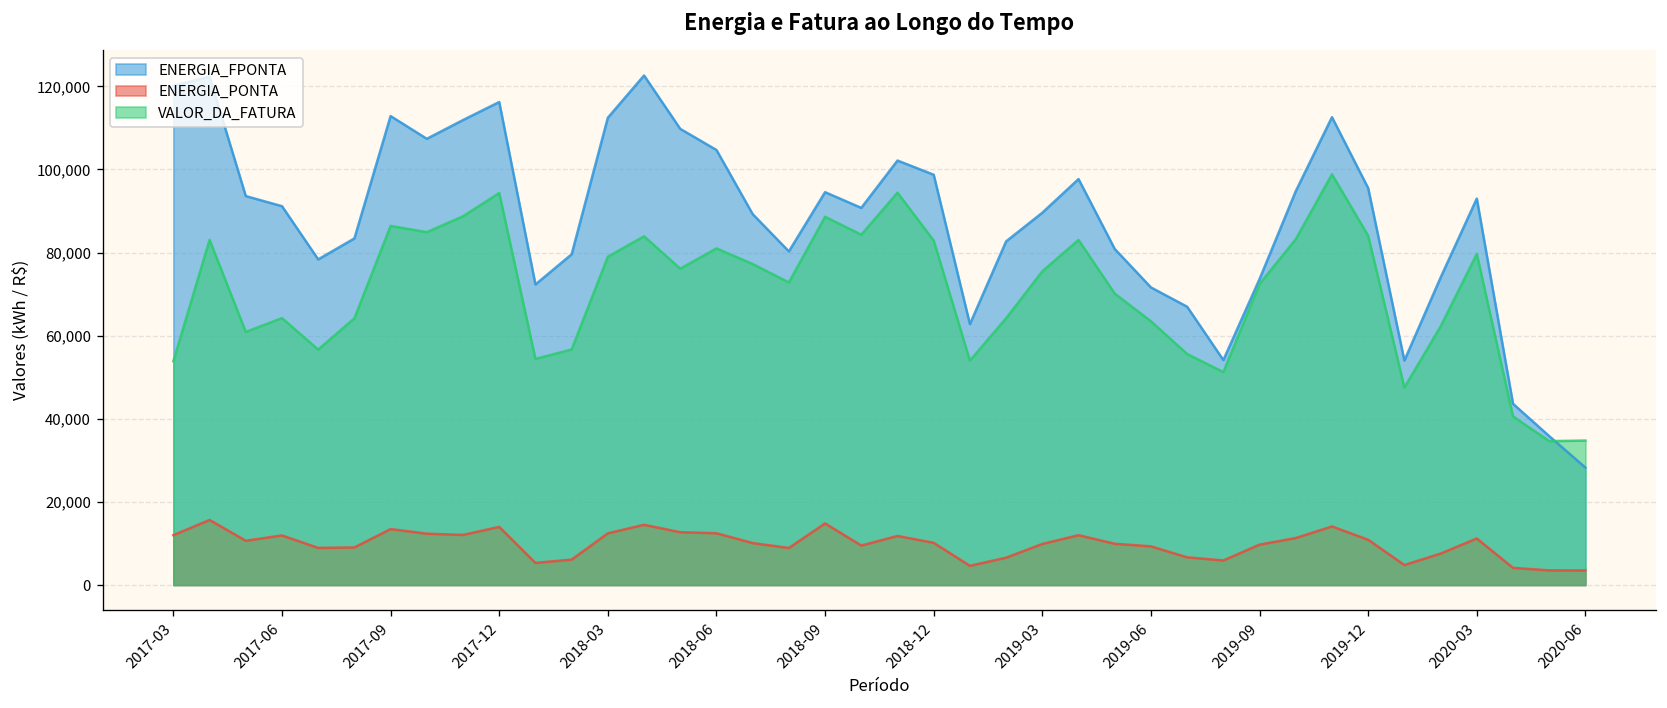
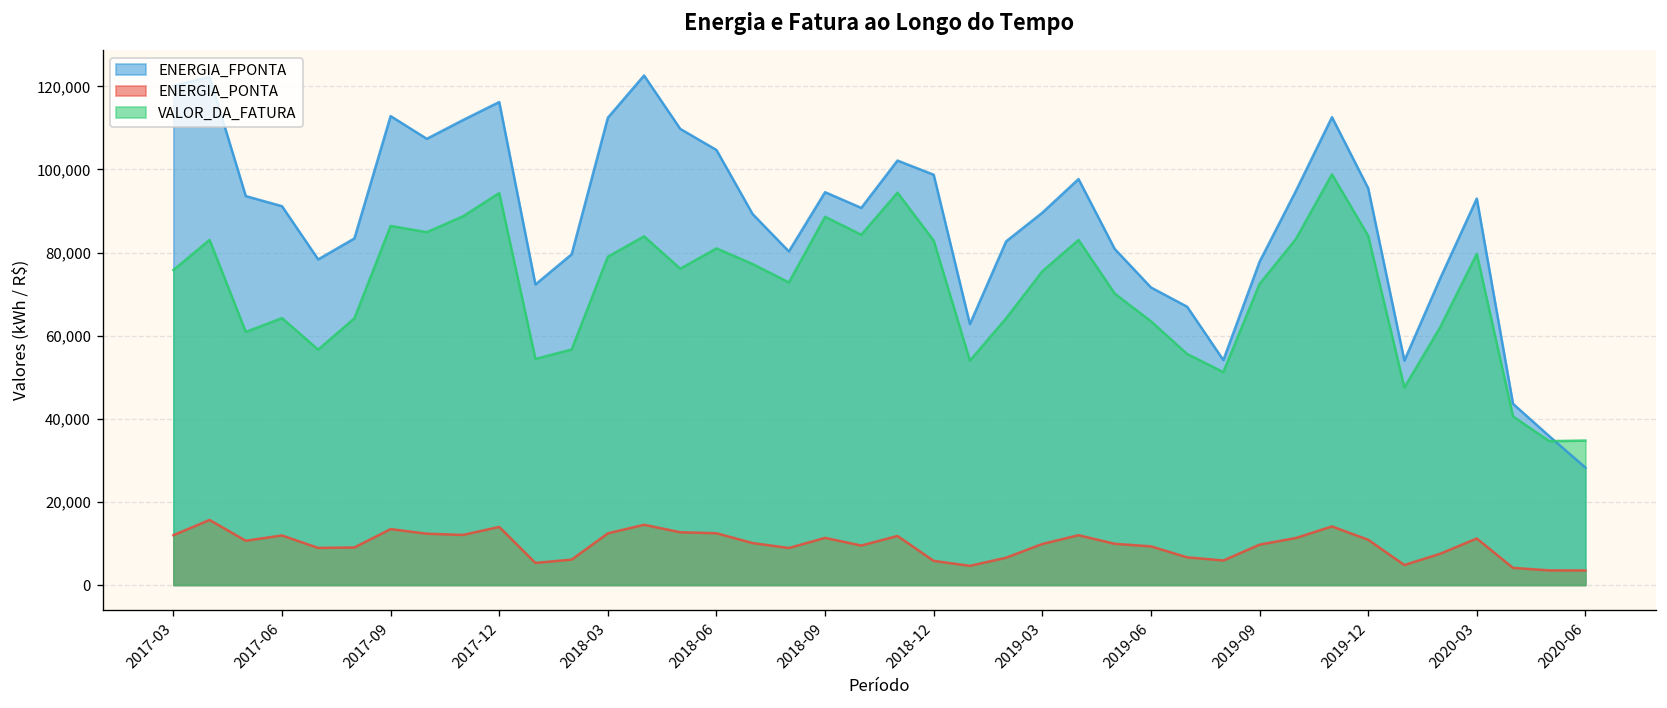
  {
    "ENERGIA_FPONTA": {
      "2017-06": "91,000",
      "2017-09": "113,000",
      "2017-12": "116,000",
      "2018-03": "112,000",
      "2018-06": "105,000",
      "2018-09": "95,000",
      "2018-12": "99,000",
      "2019-03": "90,000",
      "2019-06": "72,000",
-     "2019-09": "74,000",
+     "2019-09": "78,000",
      "2019-12": "96,000",
      "2020-03": "93,000",
      "2020-06": "28,000"
    },
    "ENERGIA_PONTA": {
      "2017-03": "12,000",
      "2017-06": "12,000",
      "2017-09": "13,000",
      "2017-12": "14,000",
      "2018-03": "12,000",
      "2018-06": "12,000",
-     "2018-09": "15,000",
-     "2018-12": "10,000",
+     "2018-09": "11,000",
+     "2018-12": "6,000",
      "2019-03": "10,000",
      "2019-06": "9,000",
      "2019-09": "10,000",
      "2019-12": "11,000",
      "2020-03": "11,000",
      "2020-06": "4,000"
    },
    "VALOR_DA_FATURA": {
-     "2017-03": "54,000",
+     "2017-03": "76,000",
      "2017-06": "64,000",
      "2017-09": "86,000",
      "2017-12": "94,000",
      "2018-03": "79,000",
      "2018-06": "81,000",
      "2018-09": "89,000",
      "2018-12": "83,000",
      "2019-03": "76,000",
      "2019-06": "63,000",
      "2019-09": "72,000",
      "2019-12": "84,000",
      "2020-03": "80,000",
      "2020-06": "35,000"
    }
  }
